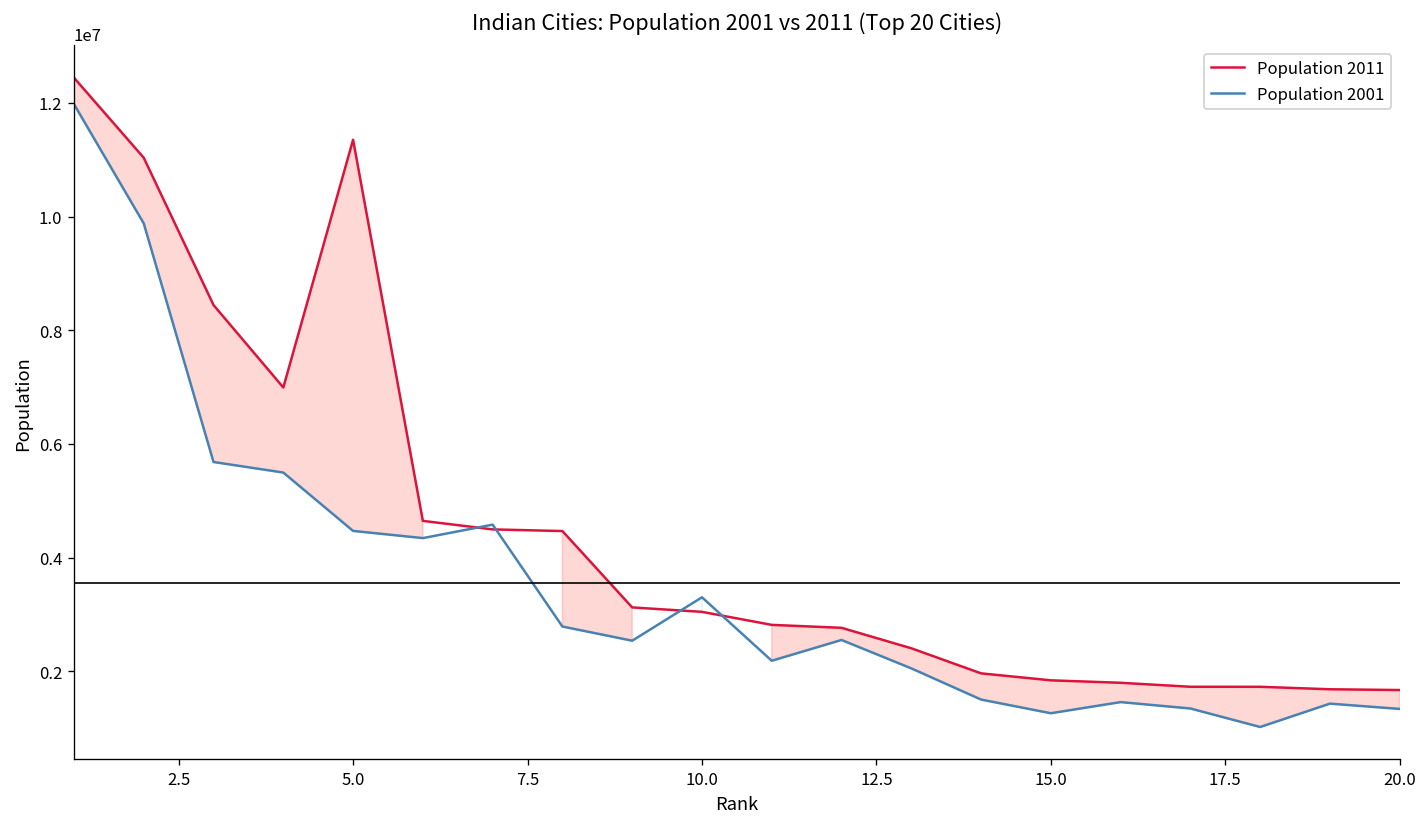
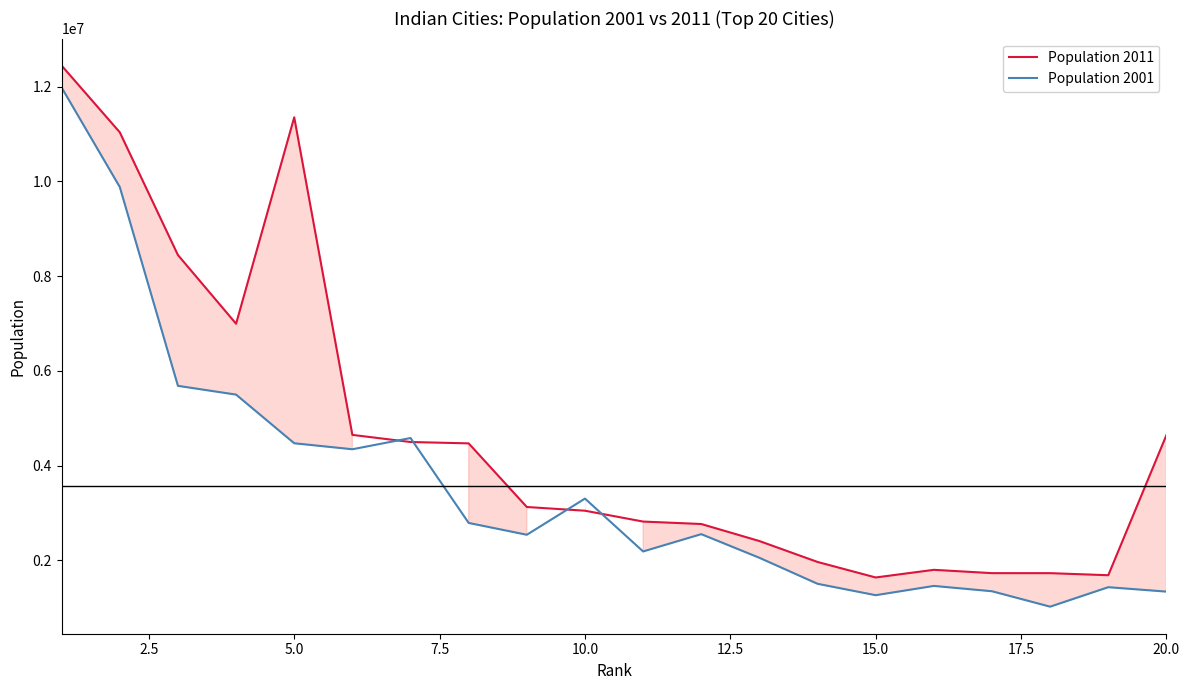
  {
    "Population 2011": {
      "5.0": 11400000,
      "10.0": 3000000,
-     "15.0": 1800000,
-     "20.0": 1700000
+     "15.0": 1600000,
+     "20.0": 4600000
    },
    "Population 2001": {
      "5.0": 4500000,
      "10.0": 3300000,
      "15.0": 1300000,
      "20.0": 1300000
    }
  }
